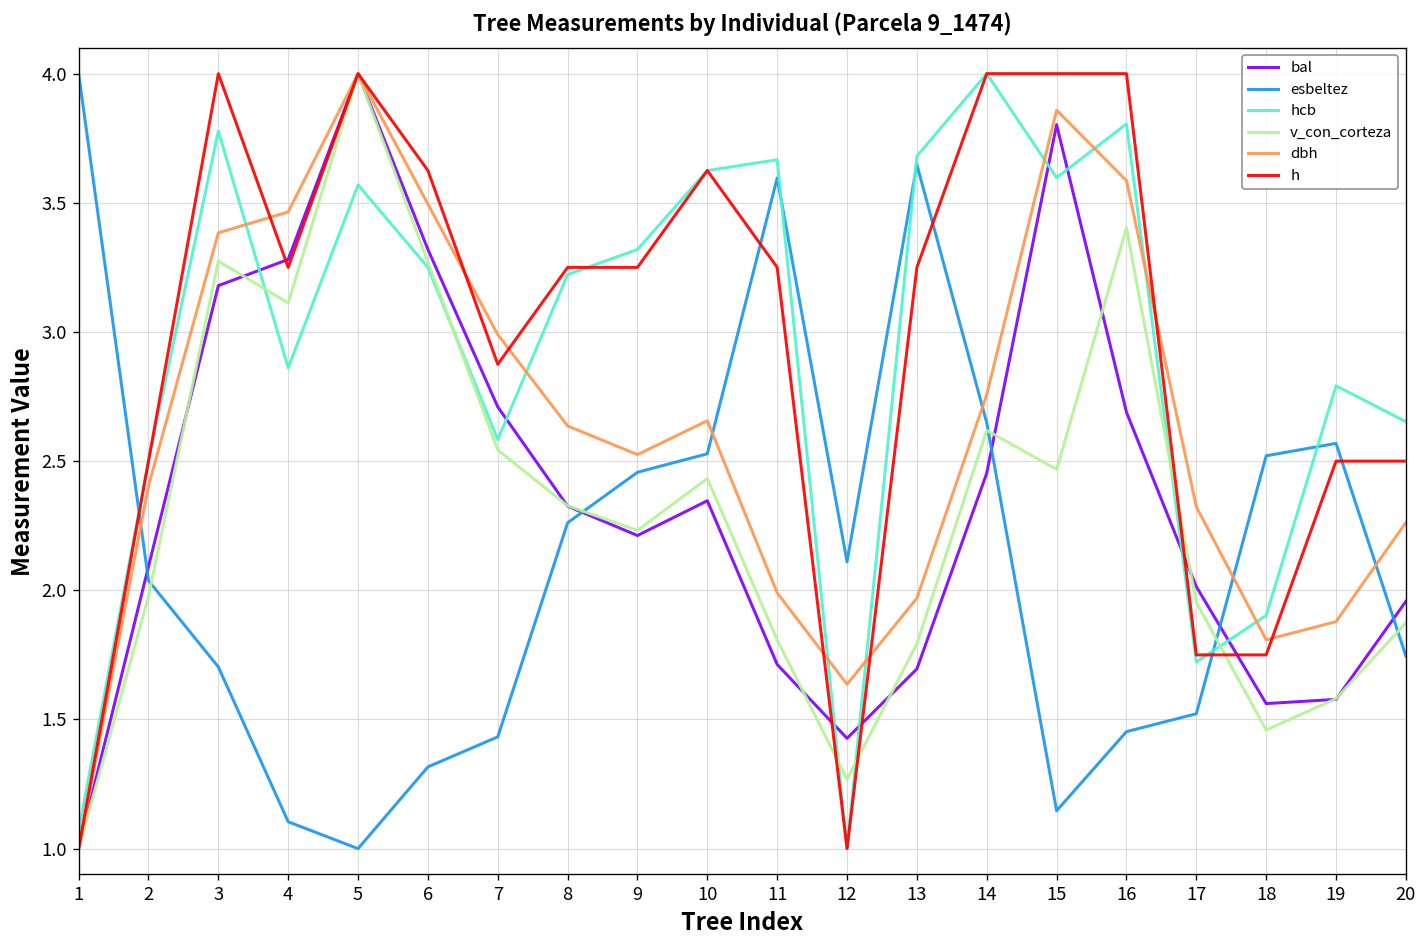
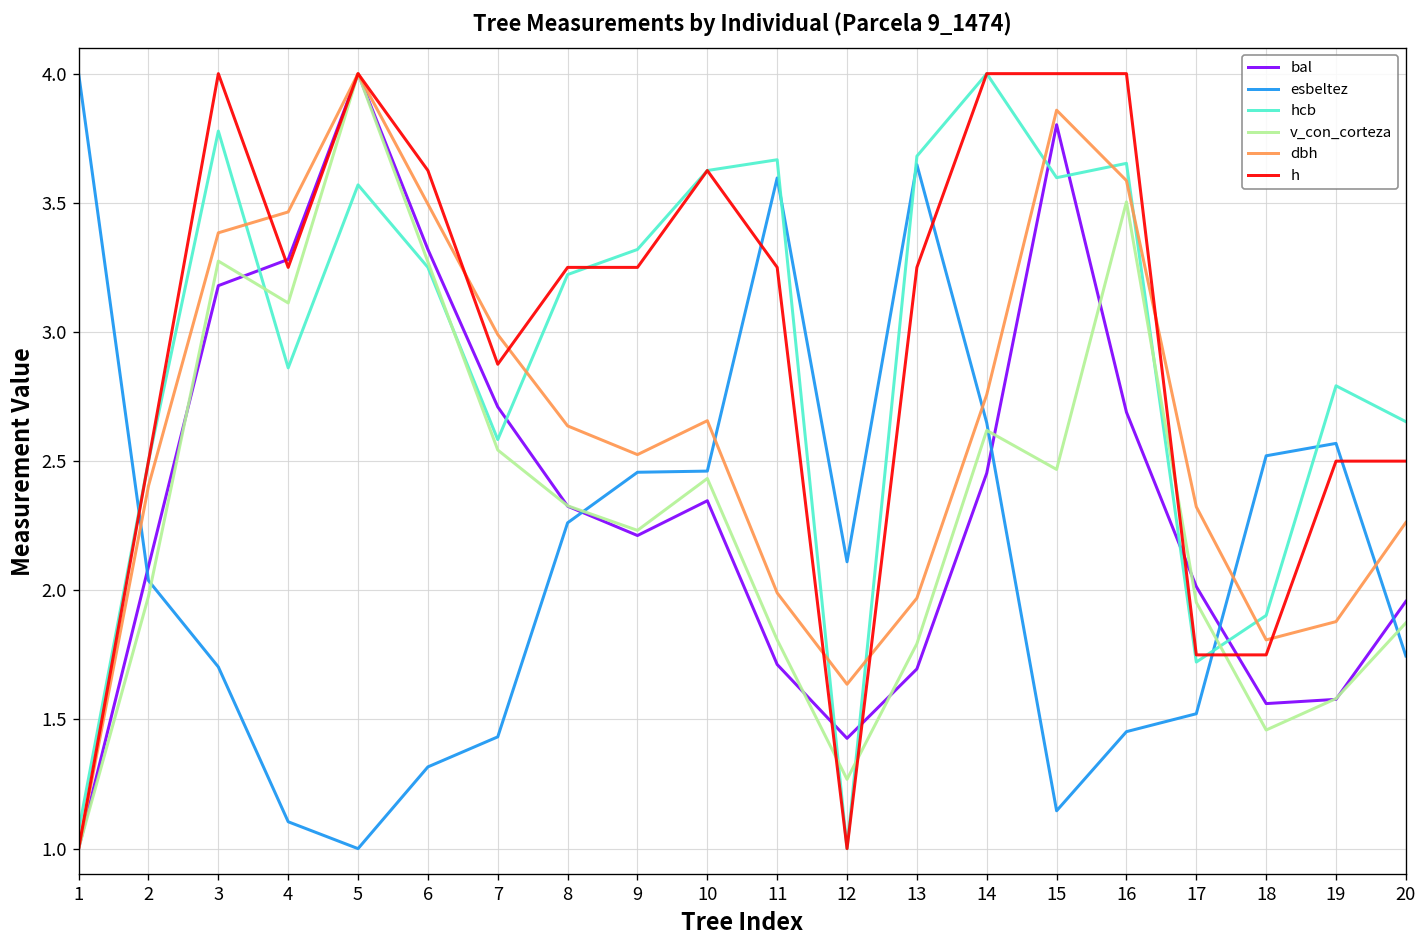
  {
    "bal": {
      "2": 2.09,
      "3": 3.18,
      "4": 3.28,
      "6": 3.32,
      "7": 2.71,
      "9": 2.21,
      "10": 2.35,
      "11": 1.71,
      "12": 1.43,
      "13": 1.70,
      "14": 2.45,
      "15": 3.80,
      "16": 2.69,
      "17": 2.01,
      "18": 1.56,
      "20": 1.96
    },
    "esbeltez": {
      "1": 4.00,
      "2": 2.04,
      "3": 1.70,
      "4": 1.10,
      "5": 1.00,
      "6": 1.32,
      "7": 1.43,
      "8": 2.26,
      "9": 2.46,
-     "10": 2.53,
+     "10": 2.46,
      "11": 3.60,
      "12": 2.11,
      "13": 3.65,
      "14": 2.65,
      "15": 1.15,
      "16": 1.45,
      "17": 1.52,
      "18": 2.52,
      "19": 2.57,
      "20": 1.75
    },
    "hcb": {
      "1": 1.07,
      "3": 3.78,
      "4": 2.86,
      "5": 3.57,
      "6": 3.25,
      "7": 2.58,
      "8": 3.22,
      "9": 3.32,
      "11": 3.67,
      "13": 3.68,
      "15": 3.60,
-     "16": 3.81,
+     "16": 3.65,
      "17": 1.72,
      "18": 1.90,
      "19": 2.79,
      "20": 2.65
    },
    "v_con_corteza": {
      "2": 1.98,
      "3": 3.27,
      "4": 3.11,
      "6": 3.27,
      "7": 2.54,
      "9": 2.23,
      "10": 2.43,
      "11": 1.81,
      "12": 1.27,
      "13": 1.79,
      "14": 2.62,
      "15": 2.47,
-     "16": 3.40,
+     "16": 3.50,
      "17": 1.95,
      "18": 1.46,
      "20": 1.87
    },
    "dbh": {
      "2": 2.40,
      "3": 3.38,
      "4": 3.46,
      "6": 3.49,
      "7": 2.99,
      "8": 2.64,
      "9": 2.53,
      "10": 2.66,
      "11": 1.99,
      "12": 1.64,
      "13": 1.97,
      "14": 2.76,
      "15": 3.86,
      "16": 3.59,
      "17": 2.32,
      "18": 1.81,
      "19": 1.88,
      "20": 2.26
    },
    "h": {
      "3": 4.00,
      "4": 3.25,
      "6": 3.63,
      "7": 2.88,
      "8": 3.25,
      "9": 3.25,
      "11": 3.25,
      "13": 3.25,
      "15": 4.00,
      "16": 4.00,
      "17": 1.75,
      "18": 1.75,
      "19": 2.50,
      "20": 2.50
    }
  }
